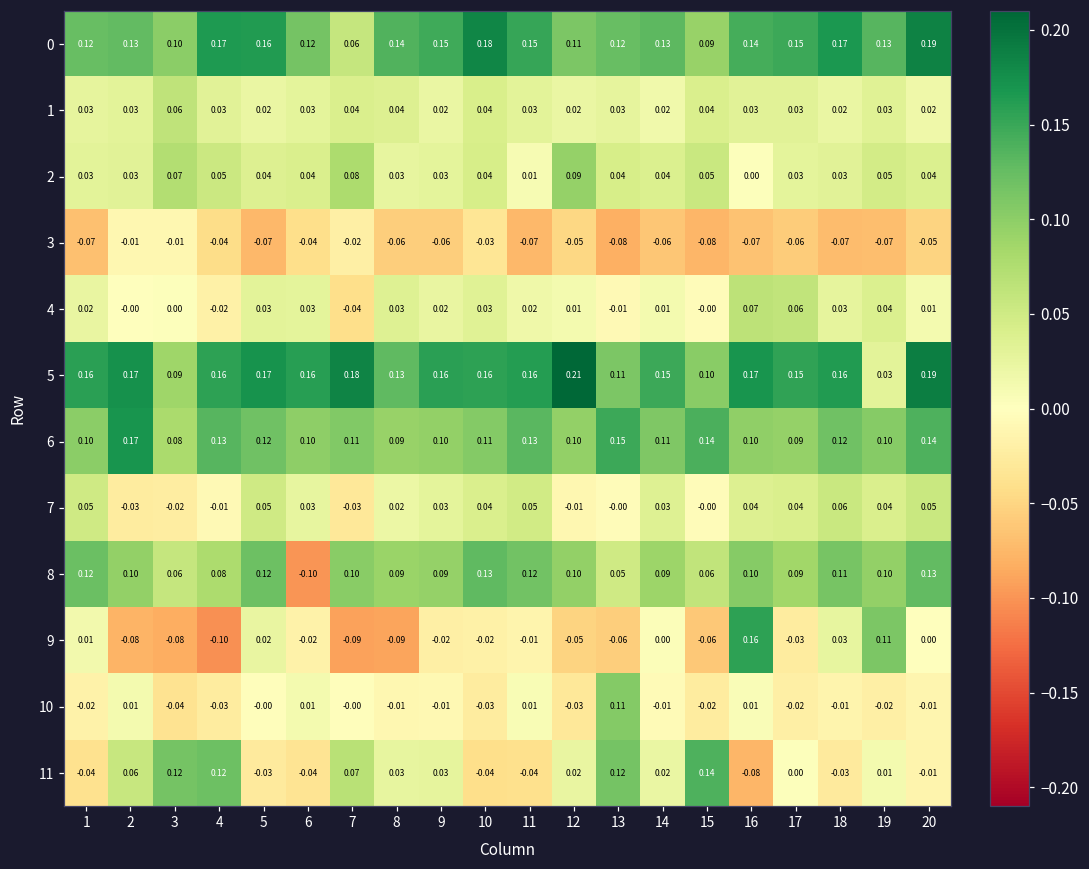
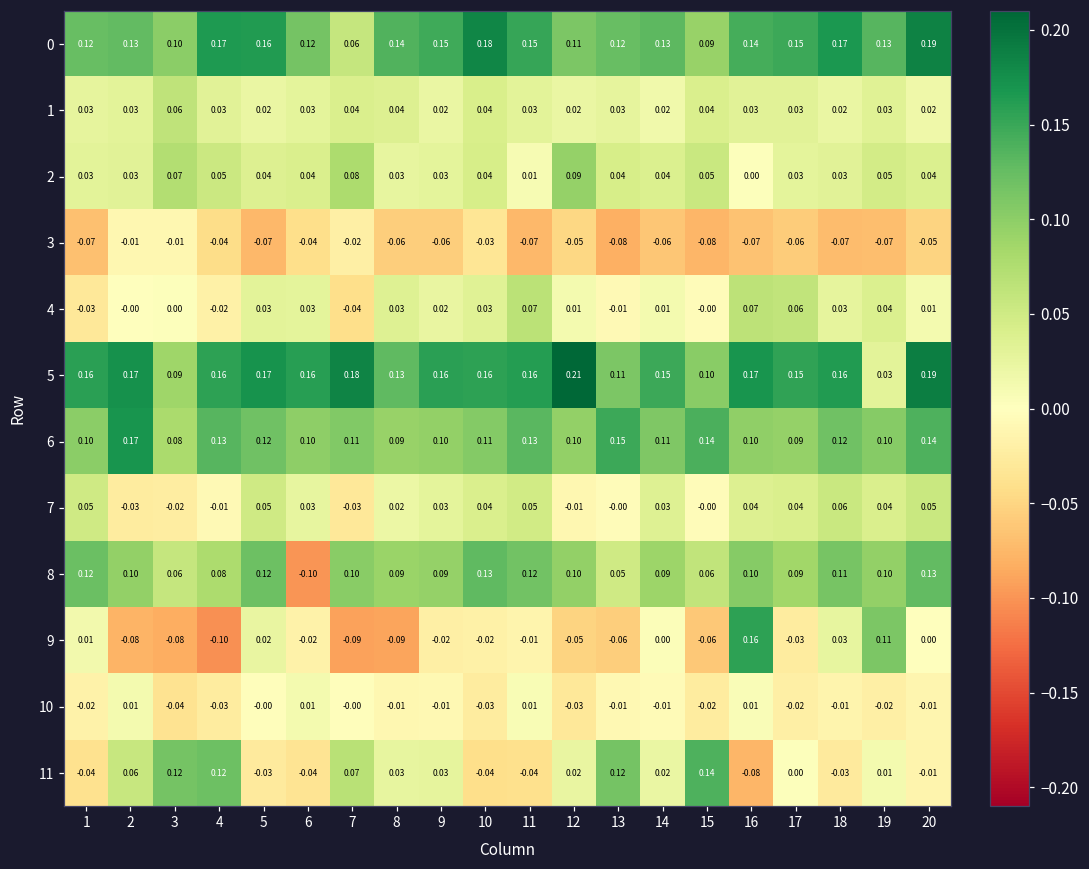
  {
    "4": {
-     "1": 0.02,
+     "1": -0.03,
      "2": -0.00,
      "3": 0.00,
      "4": -0.02,
      "5": 0.03,
      "6": 0.03,
      "7": -0.04,
      "8": 0.03,
      "9": 0.02,
      "10": 0.03,
-     "11": 0.02,
+     "11": 0.07,
      "12": 0.01,
      "13": -0.01,
      "14": 0.01,
      "15": -0.00,
      "16": 0.07,
      "17": 0.06,
      "18": 0.03,
      "19": 0.04,
      "20": 0.01
    },
    "10": {
      "1": -0.02,
      "2": 0.01,
      "3": -0.04,
      "4": -0.03,
      "5": -0.00,
      "6": 0.01,
      "7": -0.00,
      "8": -0.01,
      "9": -0.01,
      "10": -0.03,
      "11": 0.01,
      "12": -0.03,
-     "13": 0.11,
+     "13": -0.01,
      "14": -0.01,
      "15": -0.02,
      "16": 0.01,
      "17": -0.02,
      "18": -0.01,
      "19": -0.02,
      "20": -0.01
    }
  }
